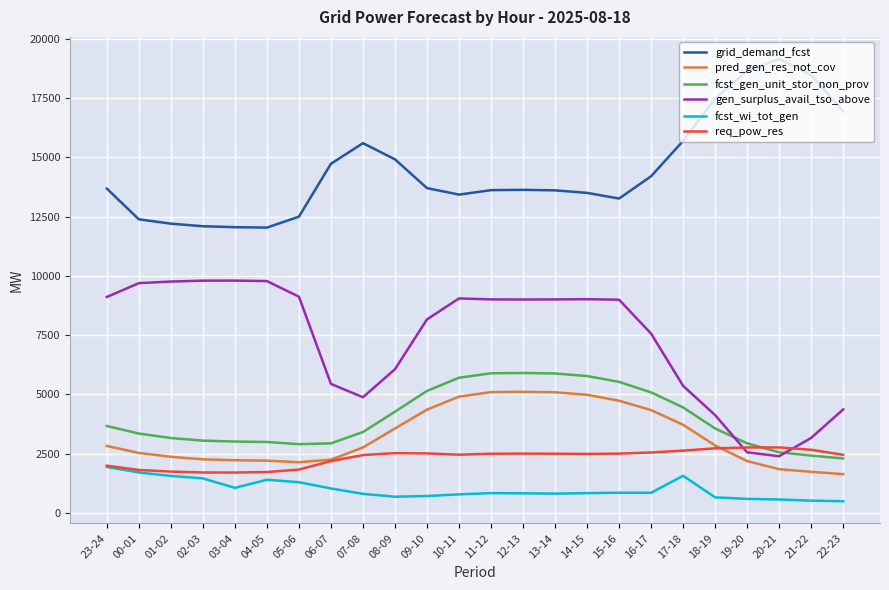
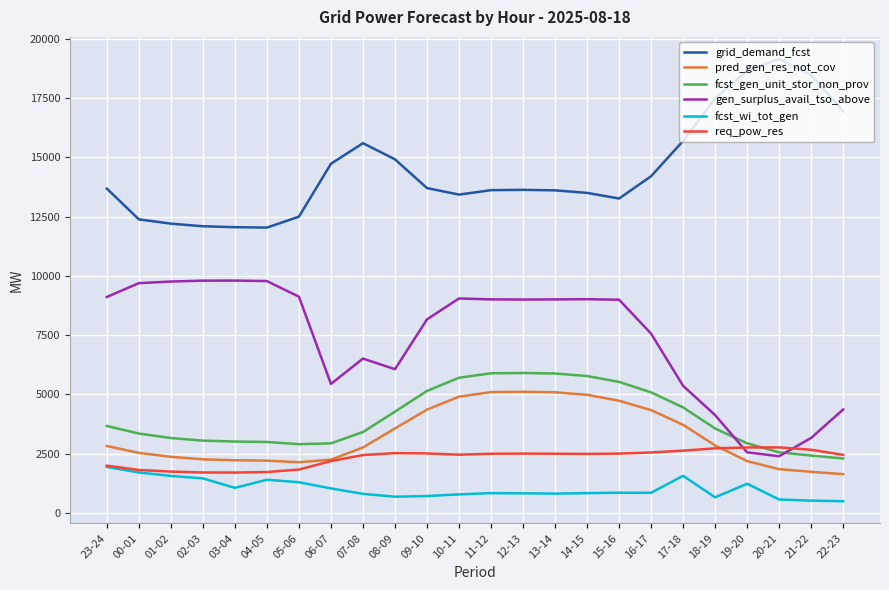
  {
    "grid_demand_fcst": {
      "23-24": 13700,
      "00-01": 12400,
      "01-02": 12200,
      "02-03": 12100,
      "03-04": 12100,
      "04-05": 12000,
      "05-06": 12500,
      "06-07": 14700,
      "07-08": 15600,
      "08-09": 14900,
      "09-10": 13700,
      "10-11": 13400,
      "11-12": 13600,
      "12-13": 13600,
      "13-14": 13600,
      "14-15": 13500,
      "15-16": 13300,
      "16-17": 14200
    },
    "fcst_gen_unit_stor_non_prov": {
      "23-24": 3700,
      "00-01": 3400,
      "01-02": 3200,
      "02-03": 3100,
      "03-04": 3000,
      "04-05": 3000,
      "05-06": 2900,
      "06-07": 2900,
      "07-08": 3400,
      "08-09": 4300,
      "09-10": 5200,
      "10-11": 5700,
      "11-12": 5900,
      "12-13": 5900,
      "13-14": 5900,
      "14-15": 5800,
      "15-16": 5500,
      "16-17": 5100,
      "17-18": 4500,
      "18-19": 3600,
      "19-20": 2900,
      "20-21": 2600,
      "21-22": 2400,
      "22-23": 2300
    },
    "gen_surplus_avail_tso_above": {
      "23-24": 9100,
      "00-01": 9700,
      "01-02": 9800,
      "02-03": 9800,
      "03-04": 9800,
      "04-05": 9800,
      "05-06": 9100,
      "06-07": 5400,
-     "07-08": 4900,
+     "07-08": 6500,
      "08-09": 6100,
      "09-10": 8200,
      "10-11": 9000,
      "11-12": 9000,
      "12-13": 9000,
      "13-14": 9000,
      "14-15": 9000,
      "15-16": 9000,
      "16-17": 7600,
      "17-18": 5400,
      "18-19": 4100,
      "19-20": 2600,
      "20-21": 2400,
      "21-22": 3200,
      "22-23": 4400
    },
    "fcst_wi_tot_gen": {
      "01-02": 1600,
      "02-03": 1500,
      "03-04": 1100,
      "04-05": 1400,
      "05-06": 1300,
      "06-07": 1000,
      "07-08": 800,
      "08-09": 700,
      "09-10": 700,
      "10-11": 800,
      "11-12": 800,
      "12-13": 800,
      "13-14": 800,
      "14-15": 800,
      "15-16": 900,
      "16-17": 900,
      "17-18": 1600,
      "18-19": 700,
-     "19-20": 600,
+     "19-20": 1200,
      "20-21": 600,
      "21-22": 500,
      "22-23": 500
    }
  }
